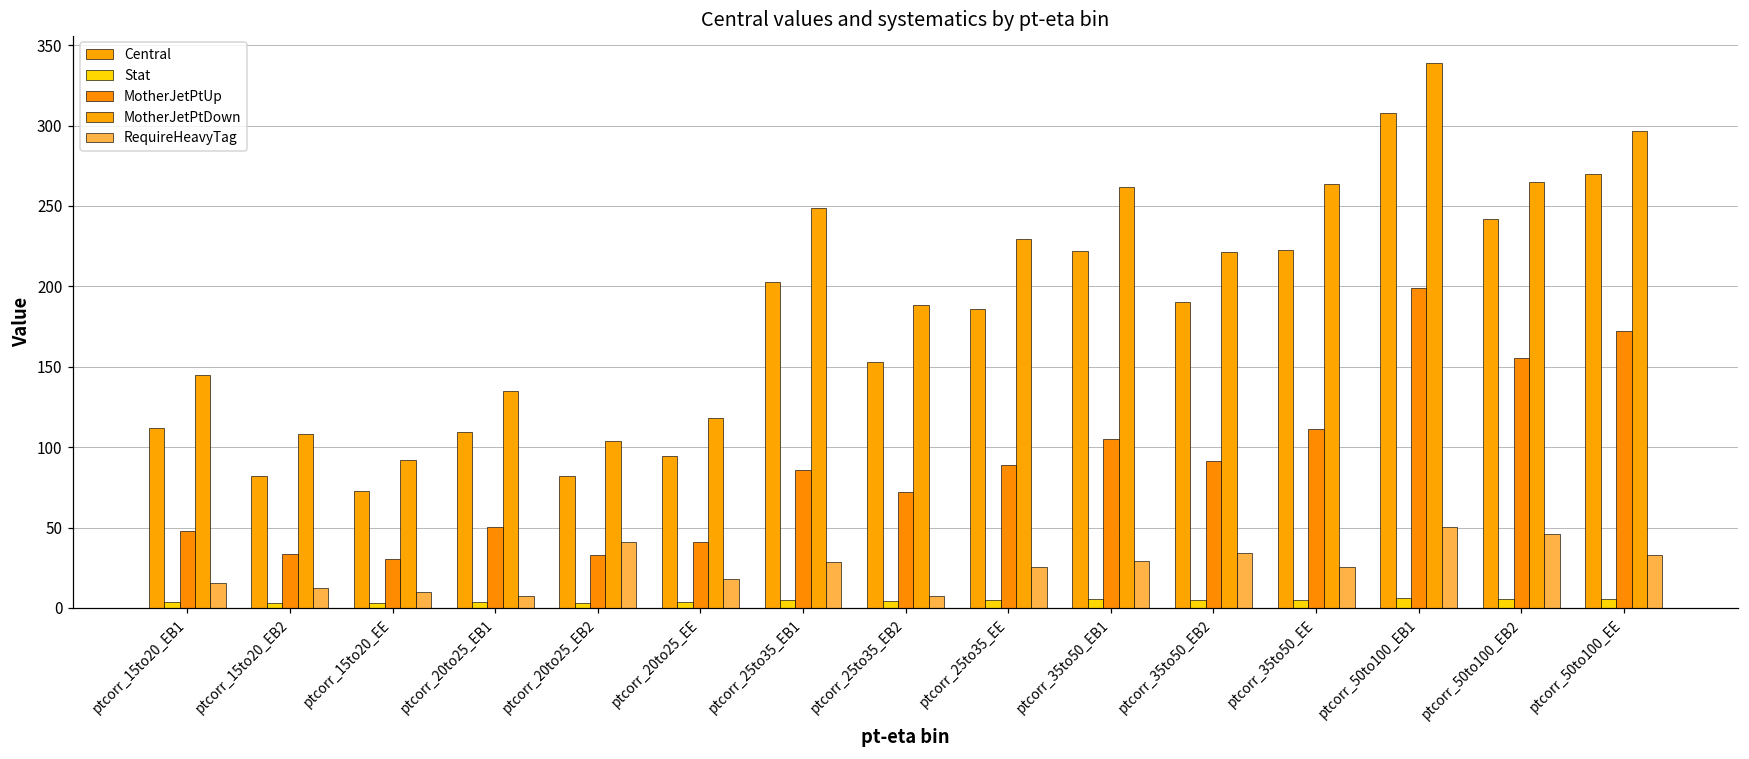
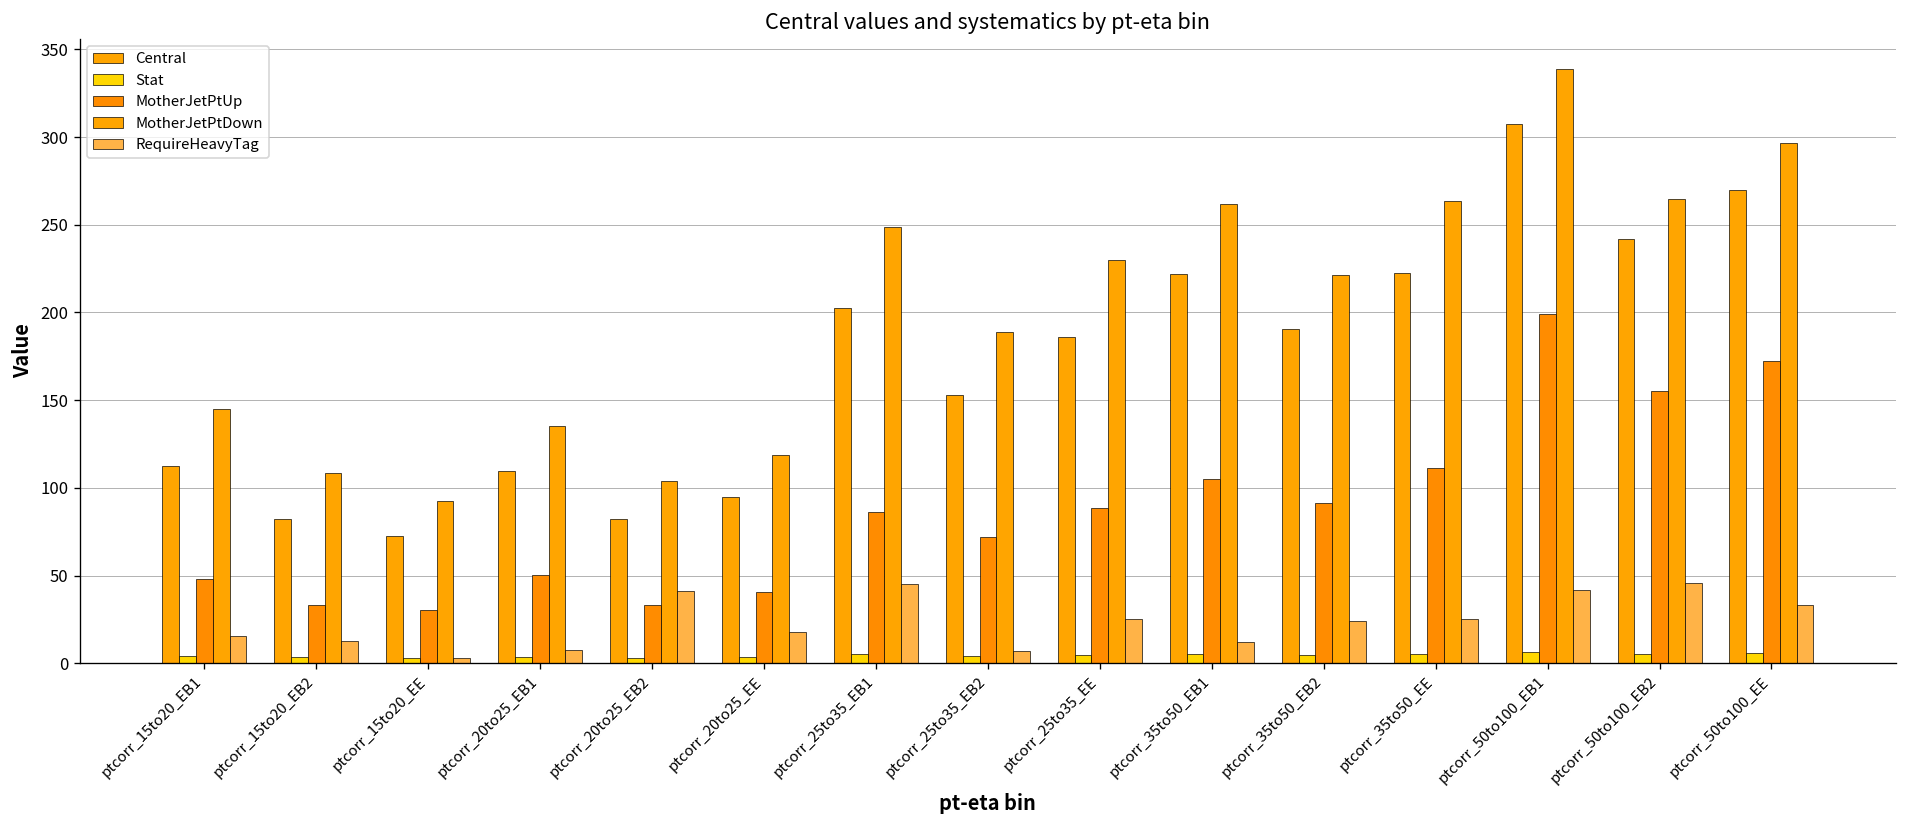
  {
    "RequireHeavyTag": {
      "ptcorr_15to20_EB1": 15,
      "ptcorr_15to20_EB2": 13,
-     "ptcorr_15to20_EE": 10,
+     "ptcorr_15to20_EE": 3,
      "ptcorr_20to25_EB1": 7,
      "ptcorr_20to25_EB2": 41,
      "ptcorr_20to25_EE": 18,
-     "ptcorr_25to35_EB1": 28,
+     "ptcorr_25to35_EB1": 45,
      "ptcorr_25to35_EB2": 7,
      "ptcorr_25to35_EE": 25,
-     "ptcorr_35to50_EB1": 29,
-     "ptcorr_35to50_EB2": 34,
+     "ptcorr_35to50_EB1": 12,
+     "ptcorr_35to50_EB2": 24,
      "ptcorr_35to50_EE": 25,
-     "ptcorr_50to100_EB1": 51,
+     "ptcorr_50to100_EB1": 42,
      "ptcorr_50to100_EB2": 46,
      "ptcorr_50to100_EE": 33
    }
  }
